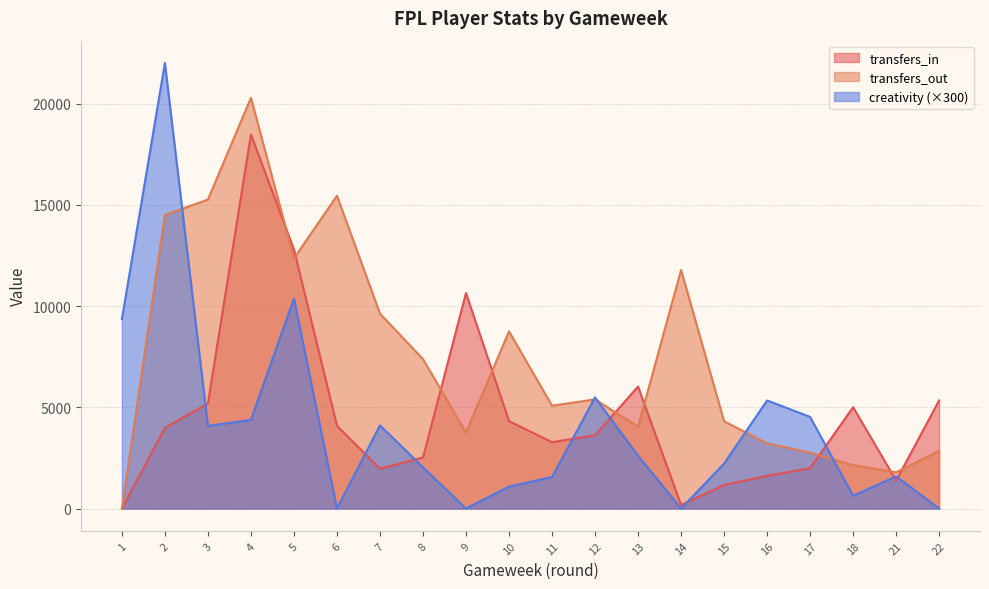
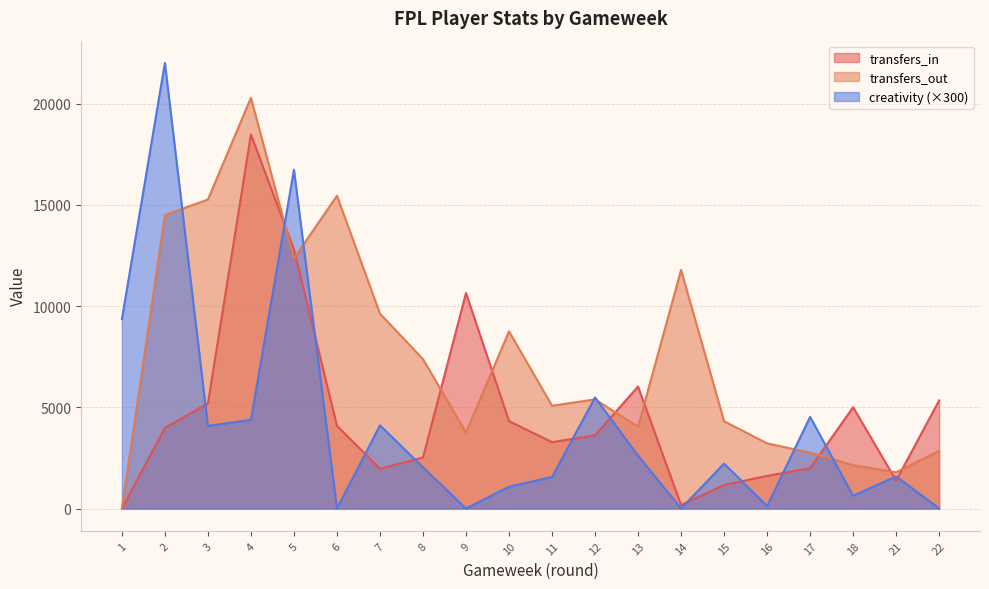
  {
    "creativity (×300)": {
      "1": 9400,
      "2": 22000,
      "3": 4100,
      "4": 4400,
-     "5": 10400,
+     "5": 16700,
      "6": 0,
      "7": 4100,
      "8": 2000,
      "9": 0,
      "10": 1100,
      "11": 1600,
      "13": 2600,
      "14": 0,
      "15": 2200,
-     "16": 5300,
+     "16": 100,
      "17": 4500,
      "18": 600,
      "21": 1600,
      "22": 0
    }
  }
